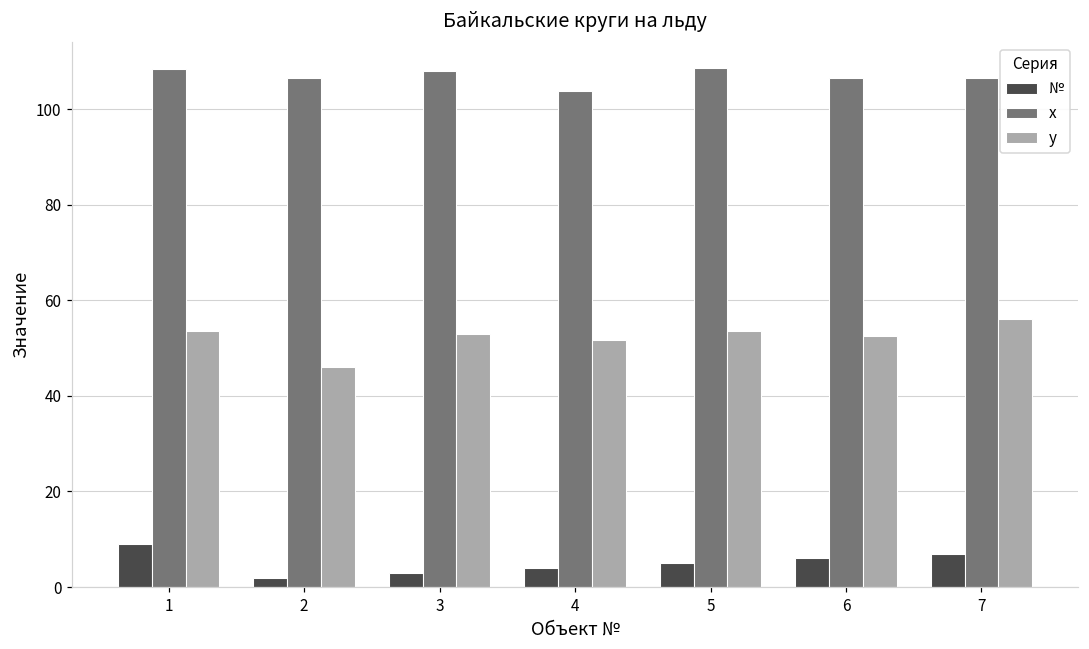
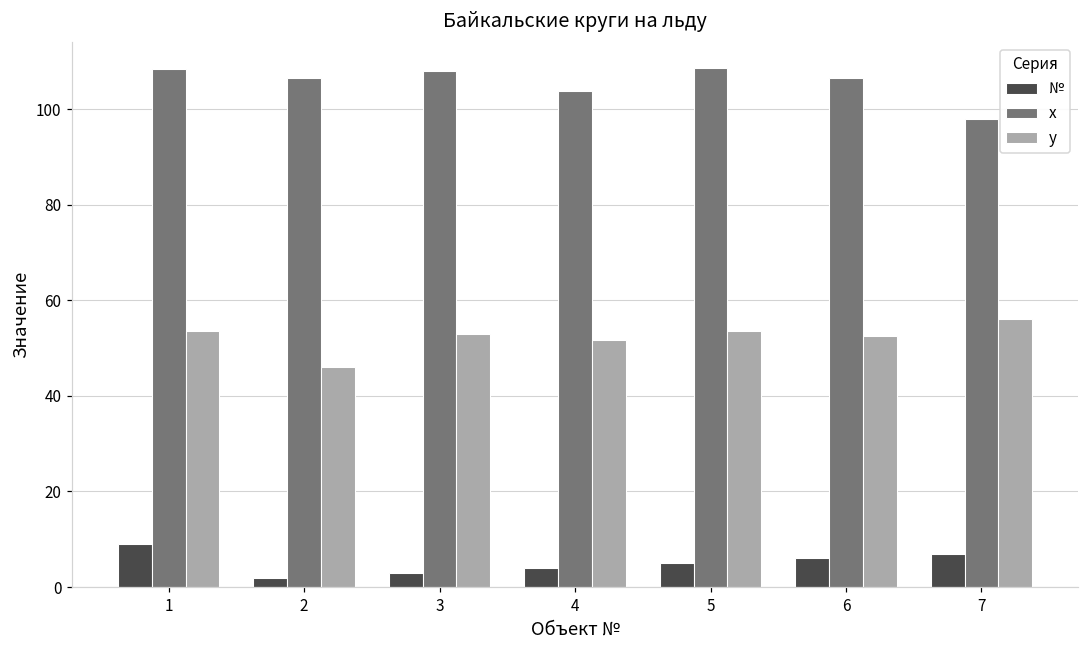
  {
    "№": {
      "1": 9,
      "2": 2,
      "3": 3,
      "4": 4,
      "5": 5,
      "6": 6,
      "7": 7
    },
    "x": {
      "1": 108,
      "2": 106,
      "3": 108,
      "4": 104,
      "5": 109,
      "6": 106,
-     "7": 106
+     "7": 98
    },
    "y": {
      "1": 53,
      "2": 46,
      "3": 53,
      "4": 52,
      "5": 54,
      "6": 53,
      "7": 56
    }
  }
